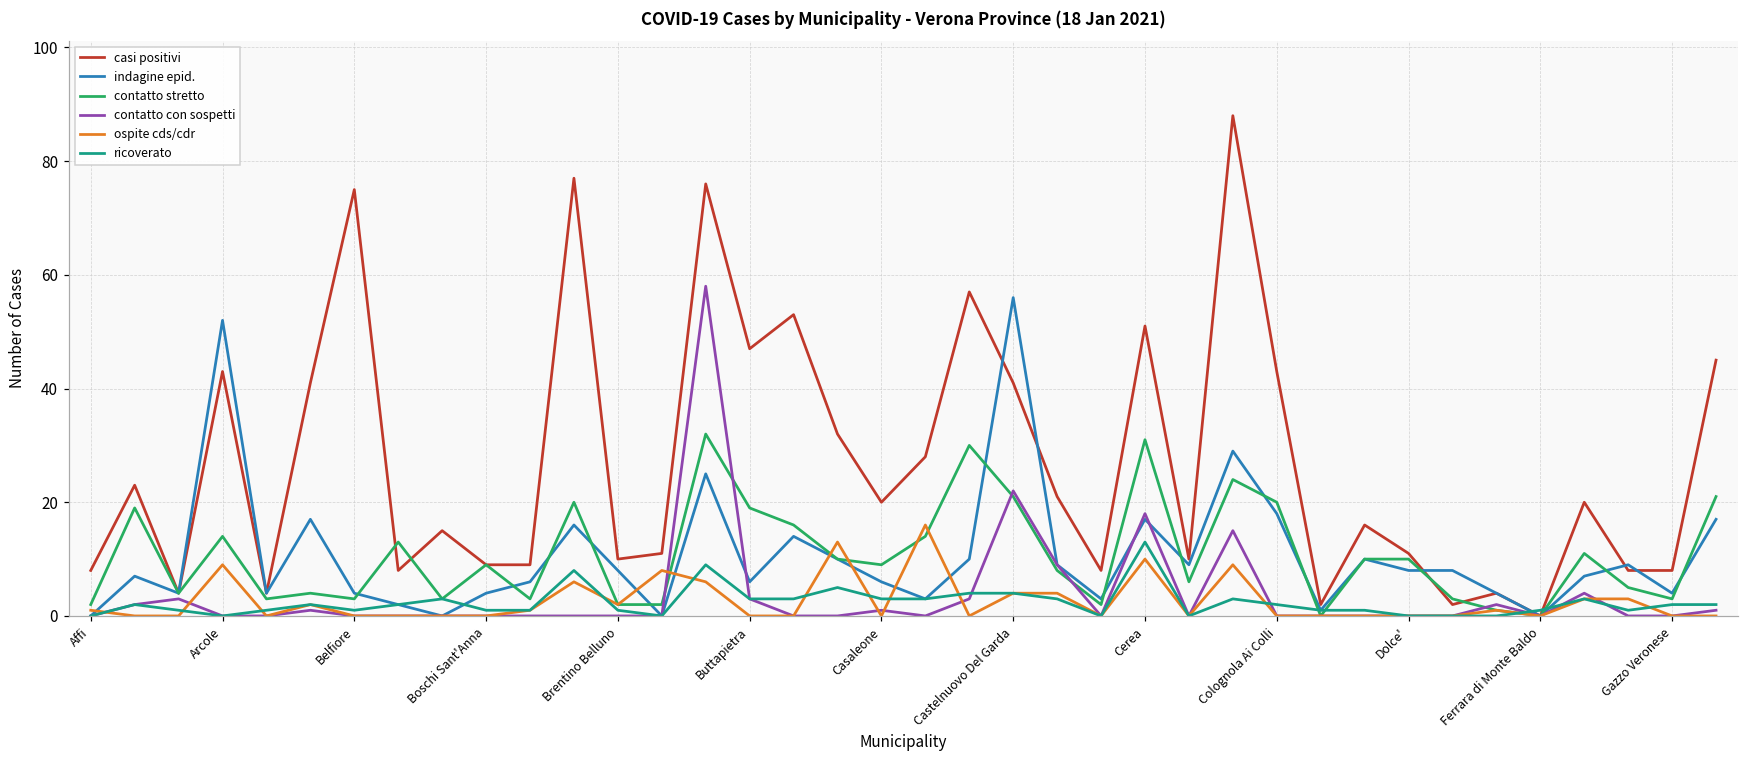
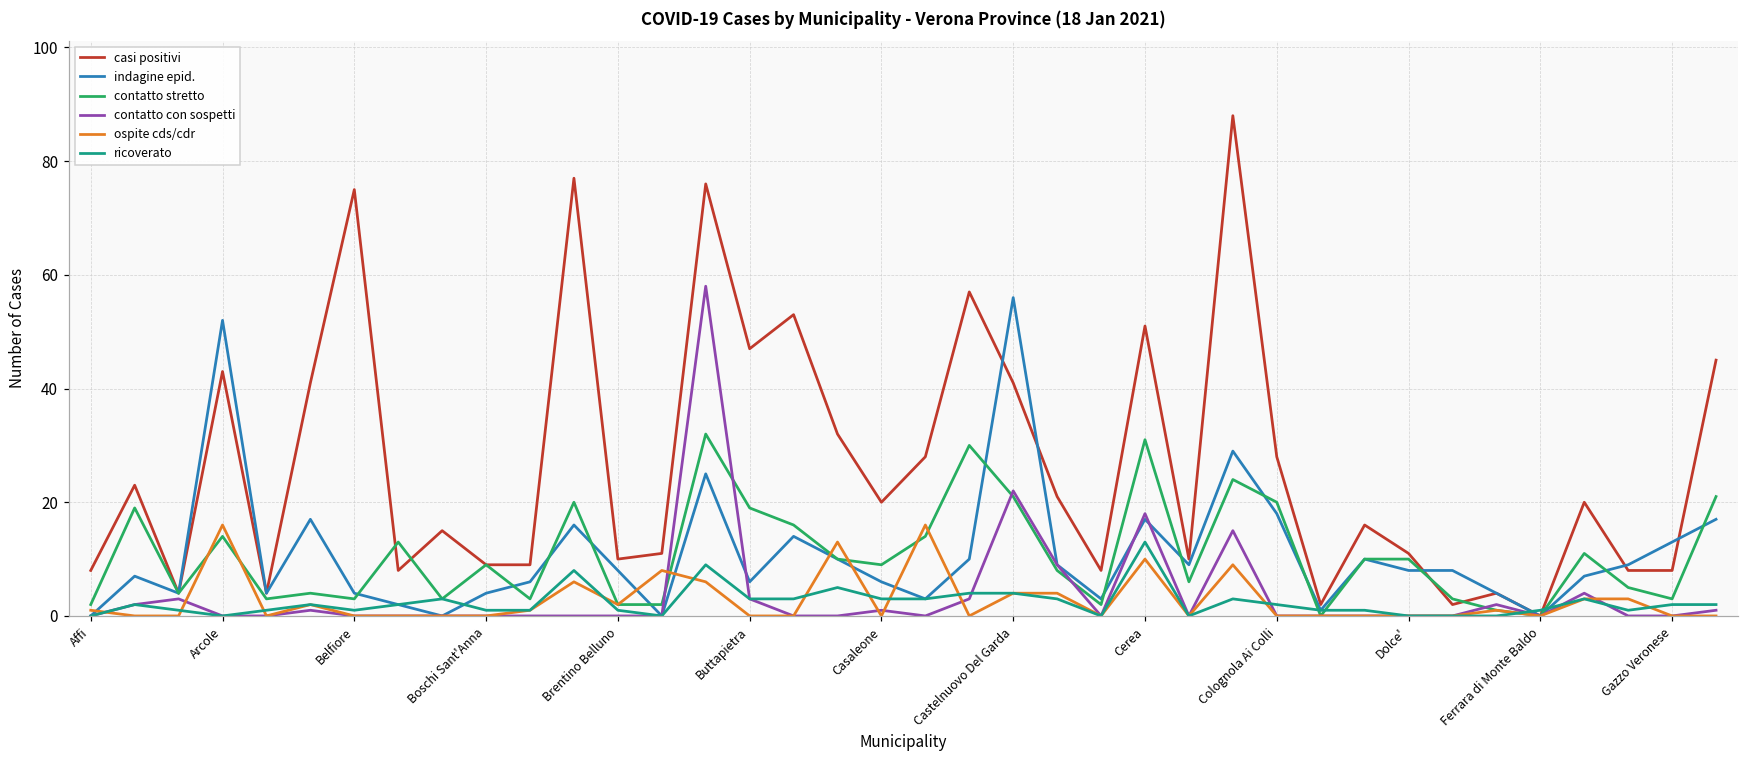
  {
    "casi positivi": {
      "Affi": 8,
      "Arcole": 43,
      "Belfiore": 75,
      "Brentino Belluno": 10,
      "Buttapietra": 47,
      "Casaleone": 20,
      "Castelnuovo Del Garda": 41,
      "Cerea": 51,
-     "Colognola Ai Colli": 43,
+     "Colognola Ai Colli": 28,
      "Dolce'": 11,
      "Gazzo Veronese": 8
    },
    "indagine epid.": {
      "Arcole": 52,
      "Belfiore": 4,
      "Boschi Sant'Anna": 4,
      "Brentino Belluno": 8,
      "Buttapietra": 6,
      "Casaleone": 6,
      "Castelnuovo Del Garda": 56,
      "Cerea": 17,
      "Colognola Ai Colli": 18,
      "Dolce'": 8,
-     "Gazzo Veronese": 4
+     "Gazzo Veronese": 13
    },
    "contatto con sospetti": {
      "Brentino Belluno": 0,
      "Casaleone": 1,
      "Castelnuovo Del Garda": 22,
      "Cerea": 18
    },
    "ospite cds/cdr": {
      "Affi": 1,
-     "Arcole": 9,
+     "Arcole": 16,
      "Buttapietra": 0,
      "Casaleone": 0,
      "Cerea": 10
    }
  }
